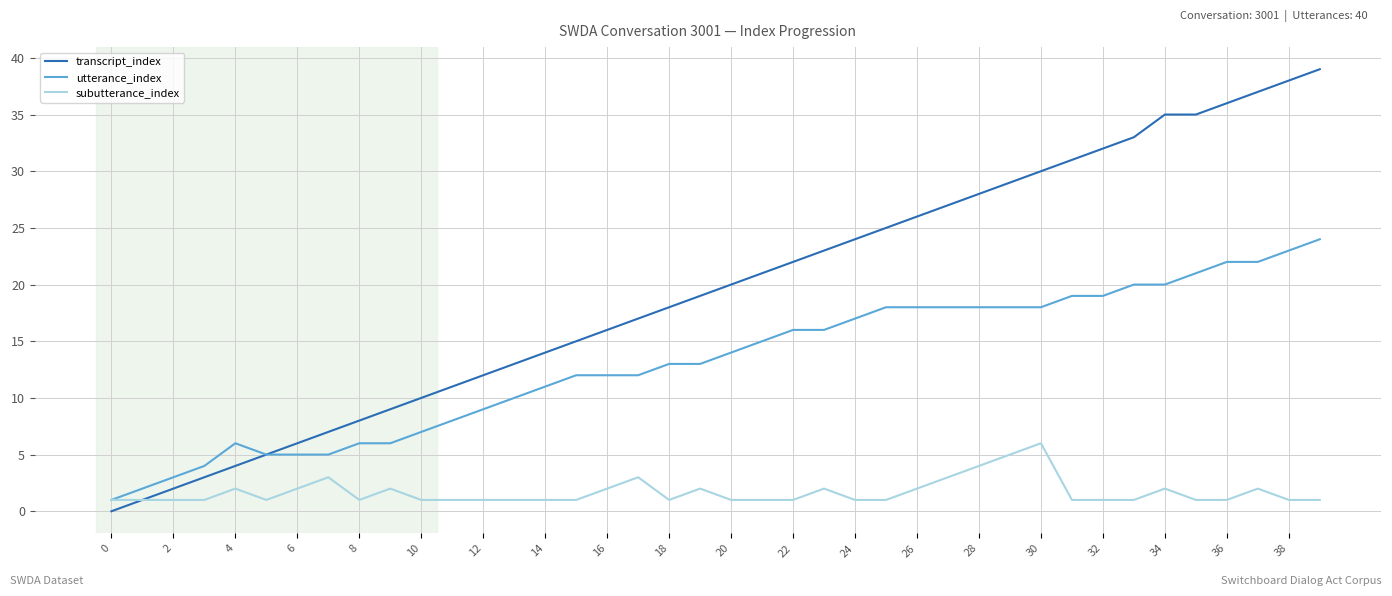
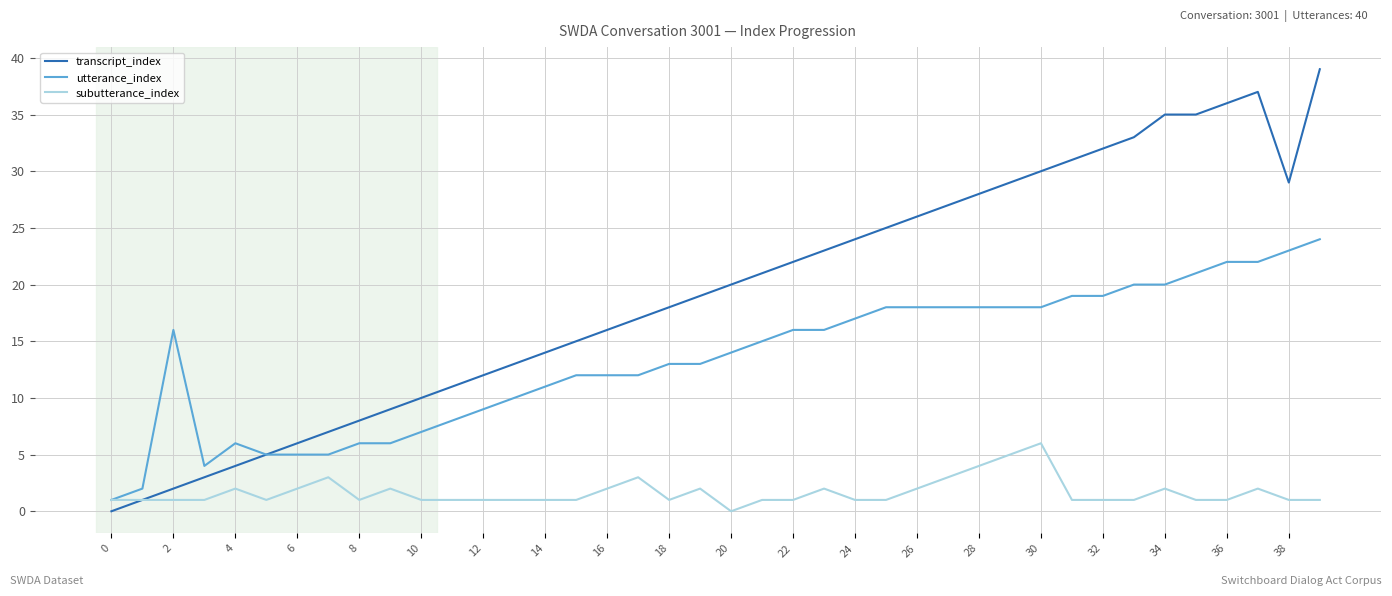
  {
    "transcript_index": {
      "0": 0,
      "2": 2,
      "4": 4,
      "6": 6,
      "8": 8,
      "10": 10,
      "12": 12,
      "14": 14,
      "16": 16,
      "18": 18,
      "20": 20,
      "22": 22,
      "24": 24,
      "26": 26,
      "28": 28,
      "30": 30,
      "32": 32,
      "34": 35,
      "36": 36,
-     "38": 38
+     "38": 29
    },
    "utterance_index": {
-     "2": 3,
+     "2": 16,
      "4": 6,
      "6": 5,
      "8": 6,
      "10": 7,
      "12": 9,
      "14": 11,
      "16": 12,
      "18": 13,
      "20": 14,
      "22": 16,
      "24": 17,
      "26": 18,
      "28": 18,
      "30": 18,
      "32": 19,
      "34": 20,
      "36": 22,
      "38": 23
    },
    "subutterance_index": {
      "2": 1,
      "4": 2,
      "6": 2,
      "8": 1,
      "10": 1,
      "12": 1,
      "14": 1,
      "16": 2,
      "18": 1,
-     "20": 1,
+     "20": 0,
      "22": 1,
      "24": 1,
      "26": 2,
      "28": 4,
      "30": 6,
      "32": 1,
      "34": 2,
      "36": 1,
      "38": 1
    }
  }
